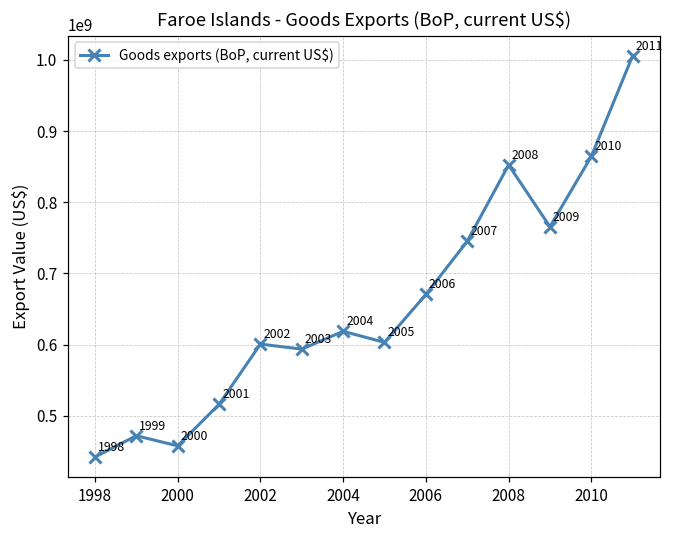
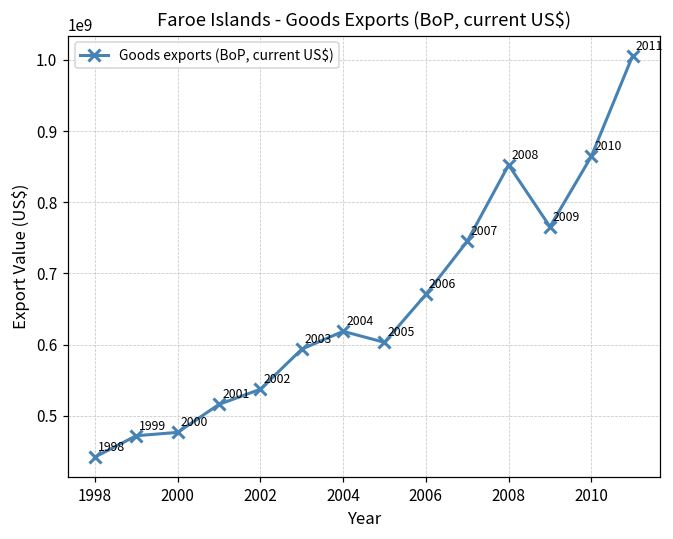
  {
-   "2000": 460000000,
-   "2002": 600000000
+   "2000": 480000000,
+   "2002": 540000000
  }
